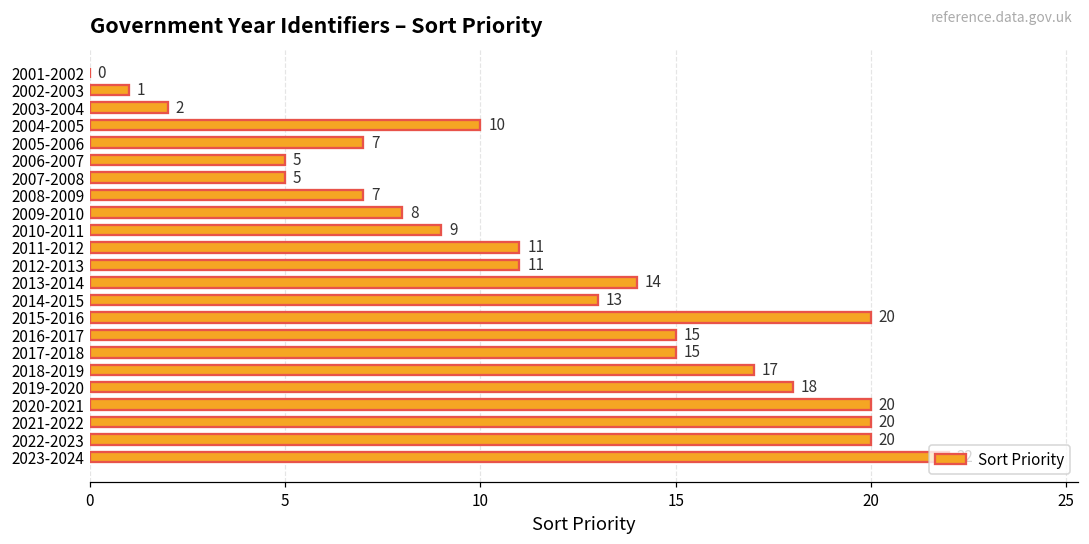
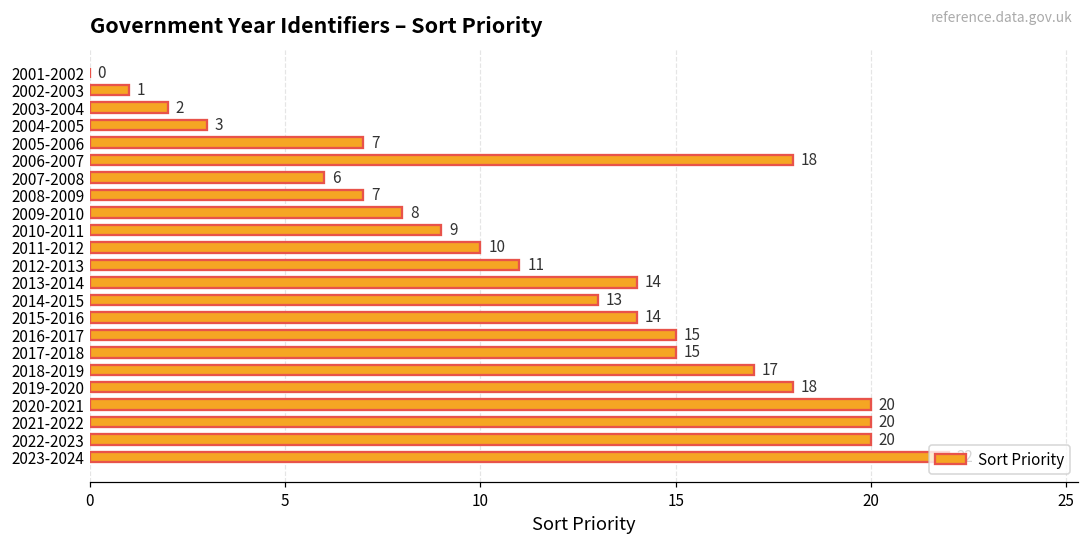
  {
    "2001-2002": 0,
    "2002-2003": 1,
    "2003-2004": 2,
-   "2004-2005": 10,
+   "2004-2005": 3,
    "2005-2006": 7,
-   "2006-2007": 5,
-   "2007-2008": 5,
+   "2006-2007": 18,
+   "2007-2008": 6,
    "2008-2009": 7,
    "2009-2010": 8,
    "2010-2011": 9,
-   "2011-2012": 11,
+   "2011-2012": 10,
    "2012-2013": 11,
    "2013-2014": 14,
    "2014-2015": 13,
-   "2015-2016": 20,
+   "2015-2016": 14,
    "2016-2017": 15,
    "2017-2018": 15,
    "2018-2019": 17,
    "2019-2020": 18,
    "2020-2021": 20,
    "2021-2022": 20,
    "2022-2023": 20
  }
